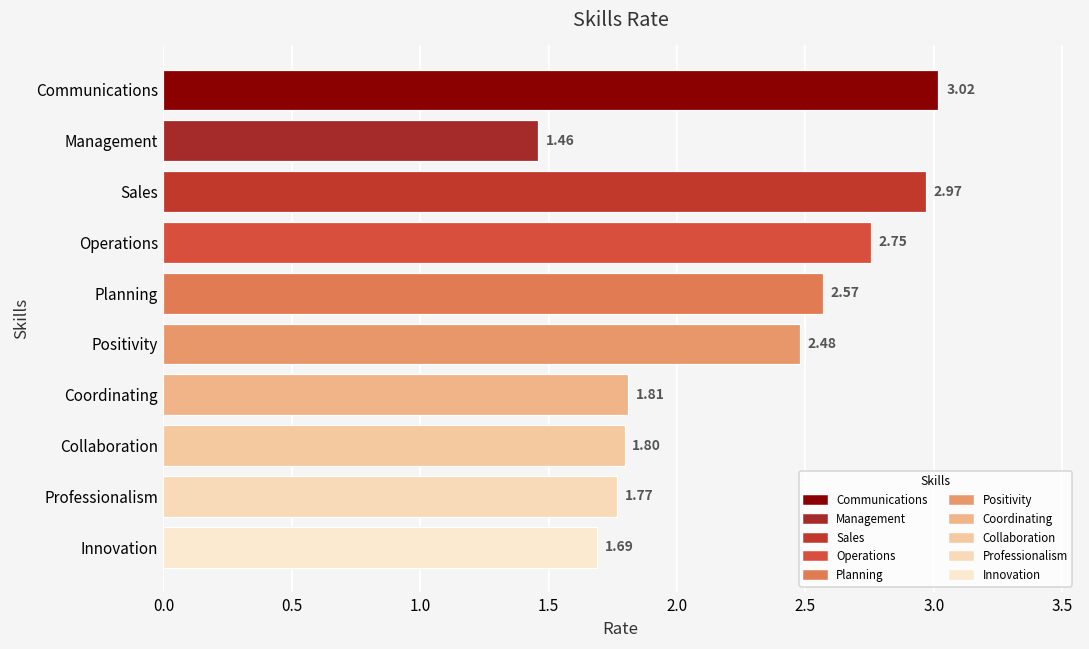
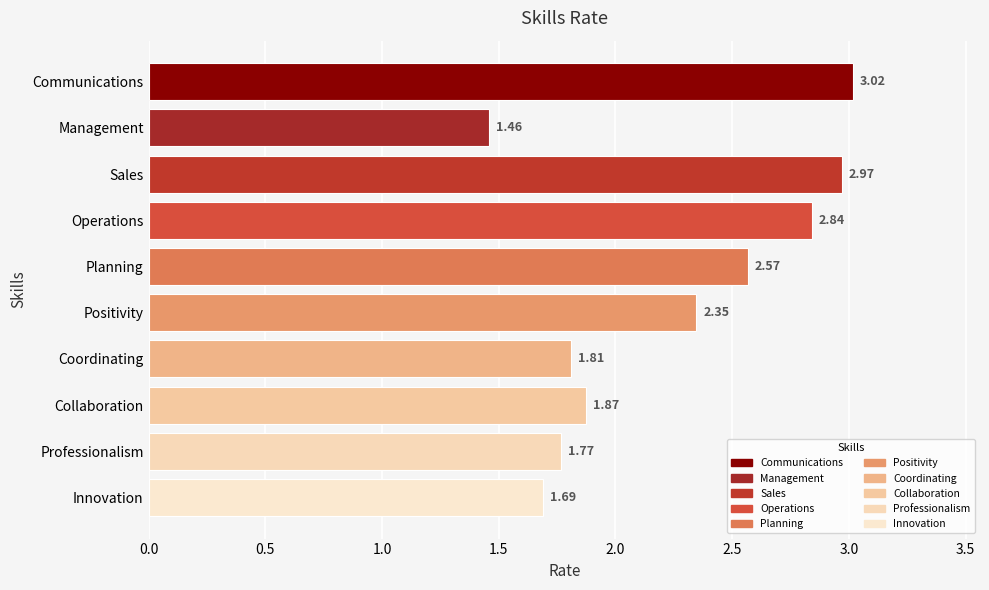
  {
    "Communications": 3.02,
    "Management": 1.46,
    "Sales": 2.97,
-   "Operations": 2.75,
+   "Operations": 2.84,
    "Planning": 2.57,
-   "Positivity": 2.48,
+   "Positivity": 2.35,
    "Coordinating": 1.81,
-   "Collaboration": 1.80,
+   "Collaboration": 1.87,
    "Professionalism": 1.77,
    "Innovation": 1.69
  }
